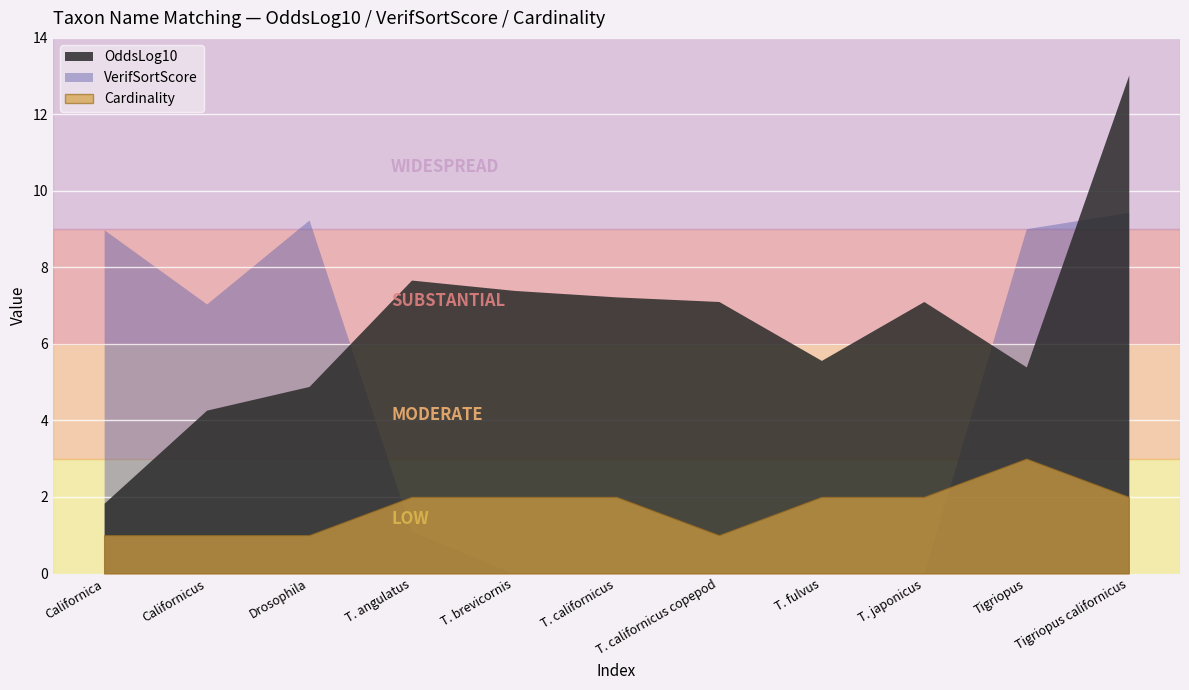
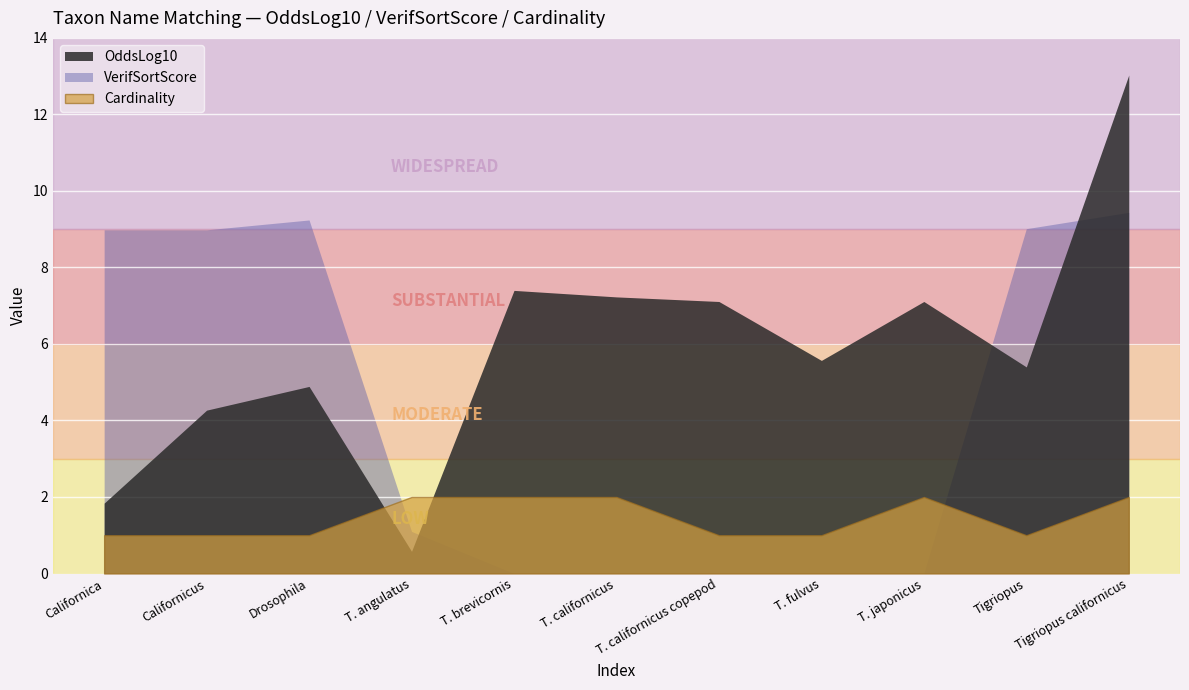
  {
    "OddsLog10": {
      "Californica": 1.8,
      "Californicus": 4.3,
      "Drosophila": 4.9,
-     "T. angulatus": 7.7,
+     "T. angulatus": 0.6,
      "T. brevicornis": 7.4,
      "T. californicus": 7.2,
      "T. californicus copepod": 7.1,
      "T. fulvus": 5.6,
      "T. japonicus": 7.1,
      "Tigriopus": 5.4,
      "Tigriopus californicus": 13.0
    },
    "VerifSortScore": {
      "Californica": 9.0,
-     "Californicus": 7.0,
+     "Californicus": 9.0,
      "Drosophila": 9.2,
      "T. angulatus": 1.1,
      "T. brevicornis": 0.0,
      "T. californicus": 0.0,
      "T. californicus copepod": 0.0,
      "T. fulvus": 0.0,
      "T. japonicus": 0.0,
      "Tigriopus": 9.0,
      "Tigriopus californicus": 9.4
    },
    "Cardinality": {
      "Californica": 1,
      "Californicus": 1,
      "Drosophila": 1,
      "T. angulatus": 2,
      "T. brevicornis": 2,
      "T. californicus": 2,
      "T. californicus copepod": 1,
-     "T. fulvus": 2,
+     "T. fulvus": 1,
      "T. japonicus": 2,
-     "Tigriopus": 3,
+     "Tigriopus": 1,
      "Tigriopus californicus": 2
    }
  }
